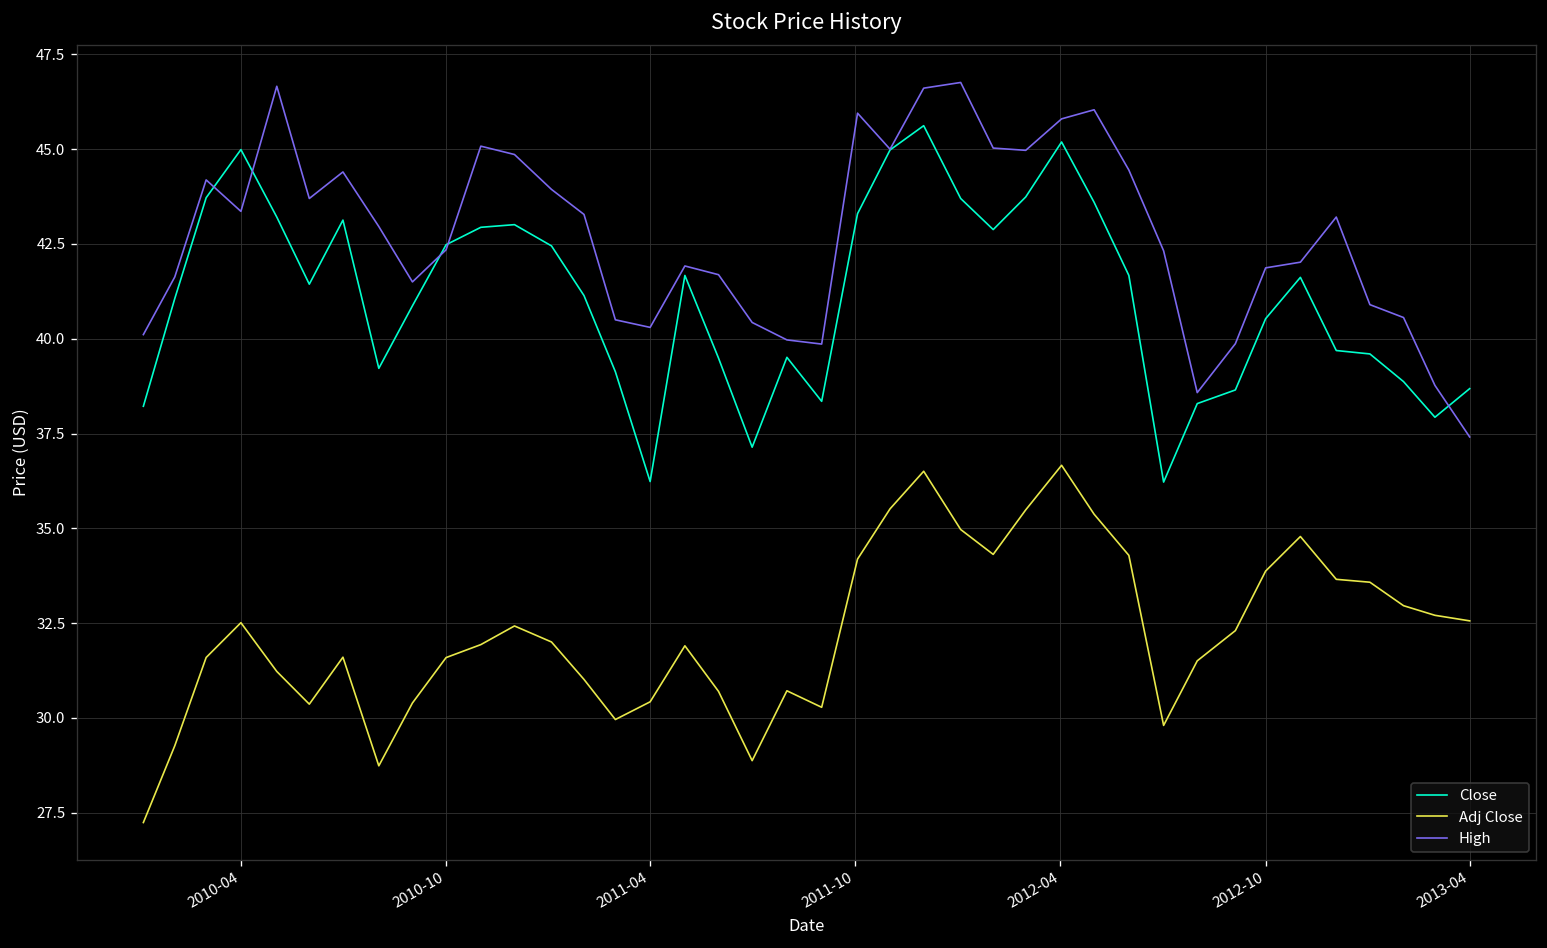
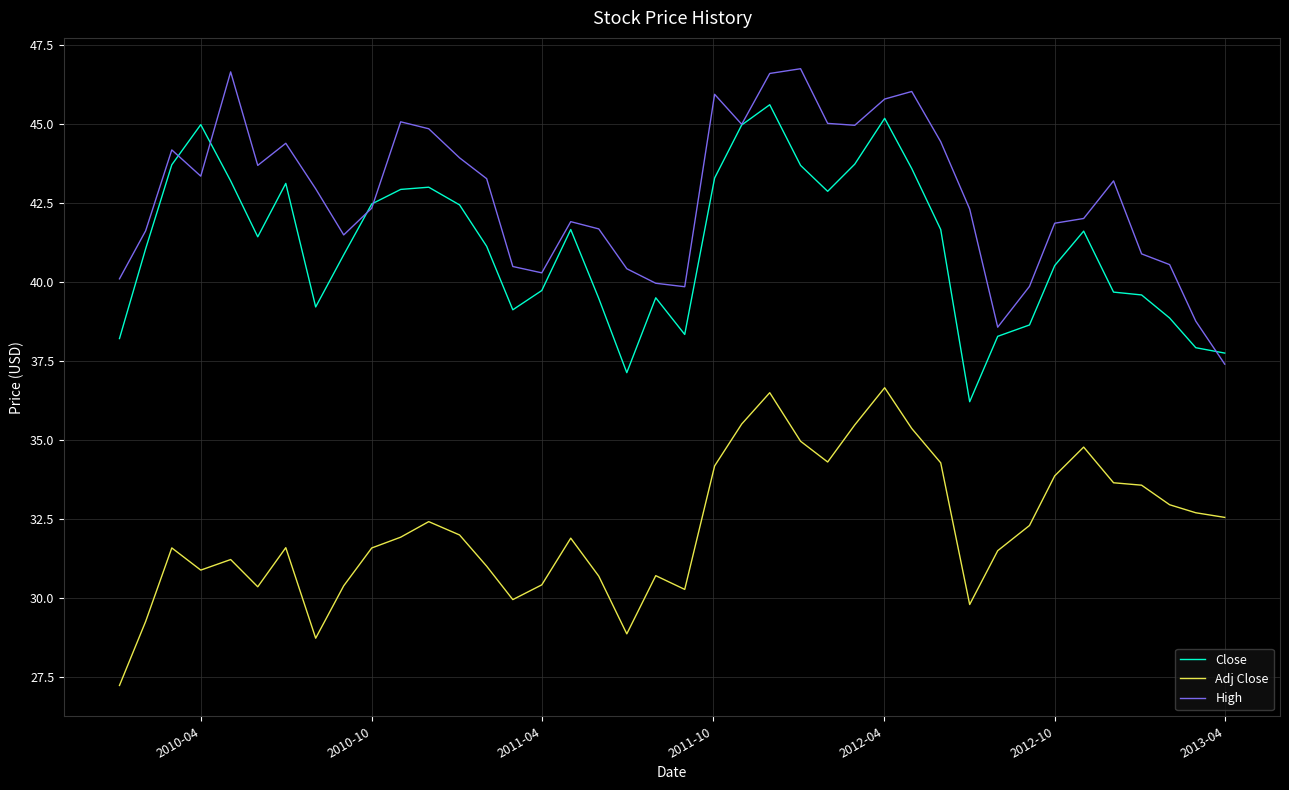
  {
    "Close": {
      "2010-04": 45.0,
      "2010-10": 42.5,
-     "2011-04": 36.2,
+     "2011-04": 39.7,
      "2012-10": 40.5,
-     "2013-04": 38.7
+     "2013-04": 37.8
    },
    "Adj Close": {
-     "2010-04": 32.5,
+     "2010-04": 30.9,
      "2010-10": 31.6,
      "2011-04": 30.4,
      "2012-10": 33.9,
      "2013-04": 32.6
    },
    "High": {
      "2010-04": 43.4,
      "2010-10": 42.3,
      "2011-04": 40.3,
      "2012-10": 41.9,
      "2013-04": 37.4
    }
  }
